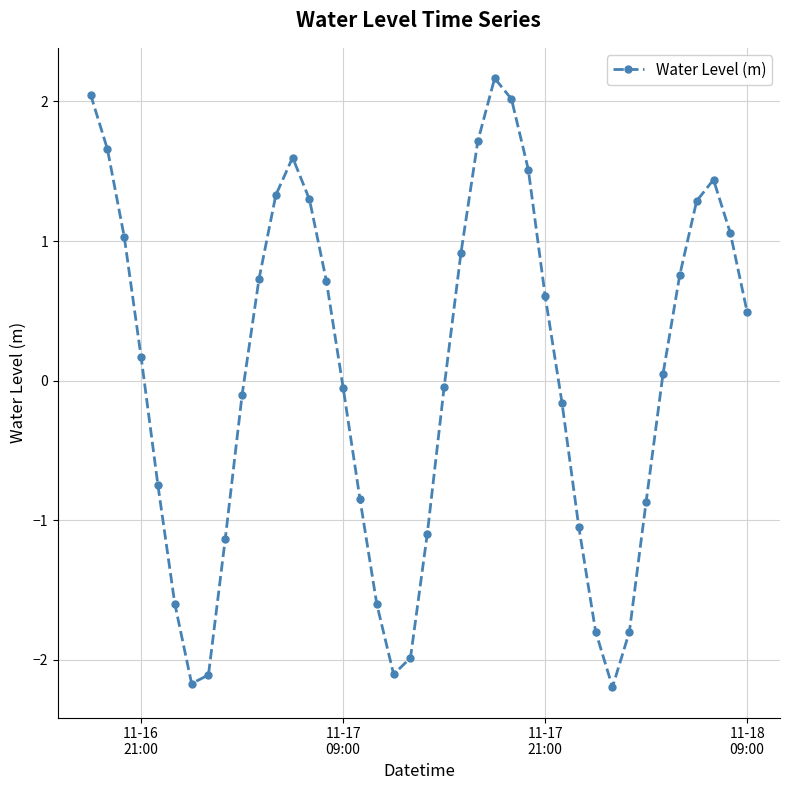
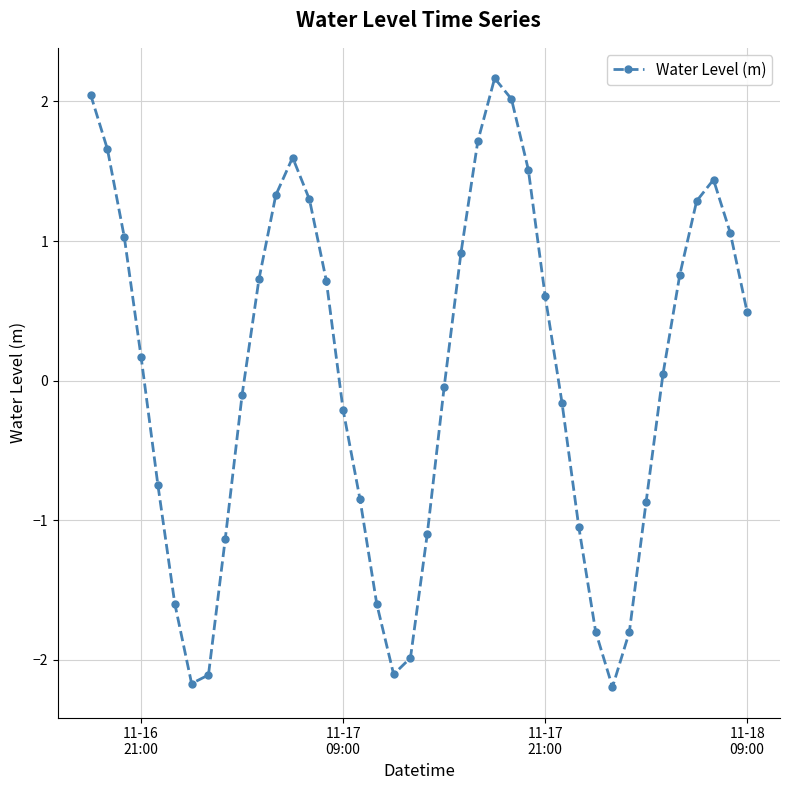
  {
    "11-16 21:00": 0.17,
-   "11-17 09:00": -0.05,
+   "11-17 09:00": -0.21,
    "11-17 21:00": 0.61,
    "11-18 09:00": 0.49
  }
